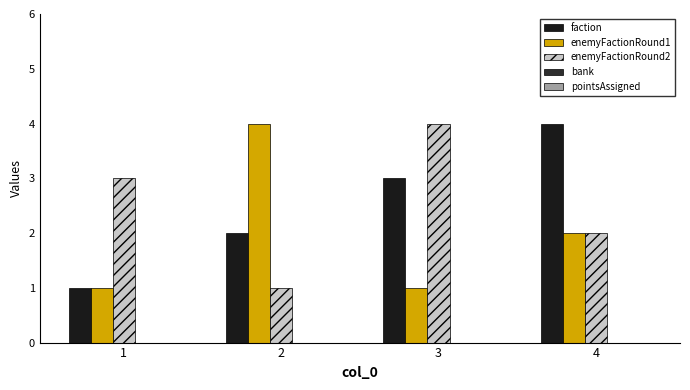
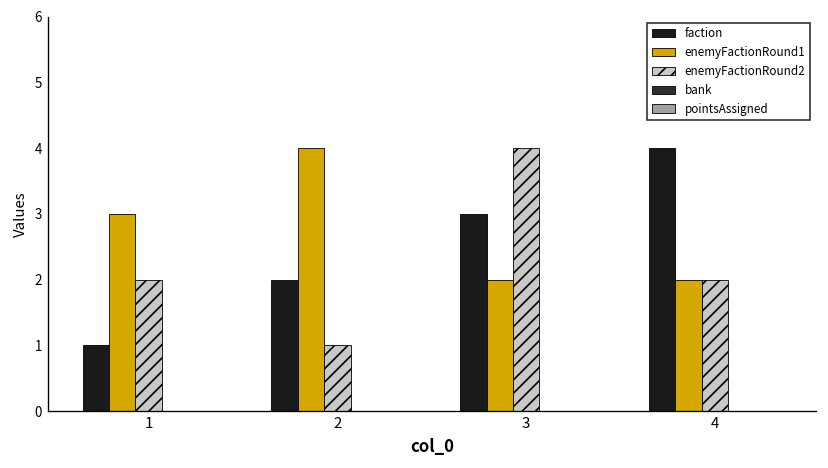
  {
    "enemyFactionRound1": {
-     "1": 1,
+     "1": 3,
      "2": 4,
-     "3": 1,
+     "3": 2,
      "4": 2
    },
    "enemyFactionRound2": {
-     "1": 3,
+     "1": 2,
      "2": 1,
      "3": 4,
      "4": 2
    },
    "pointsAssigned": {
      "1": 0,
      "2": 0,
      "3": 0,
      "4": 0
    }
  }
